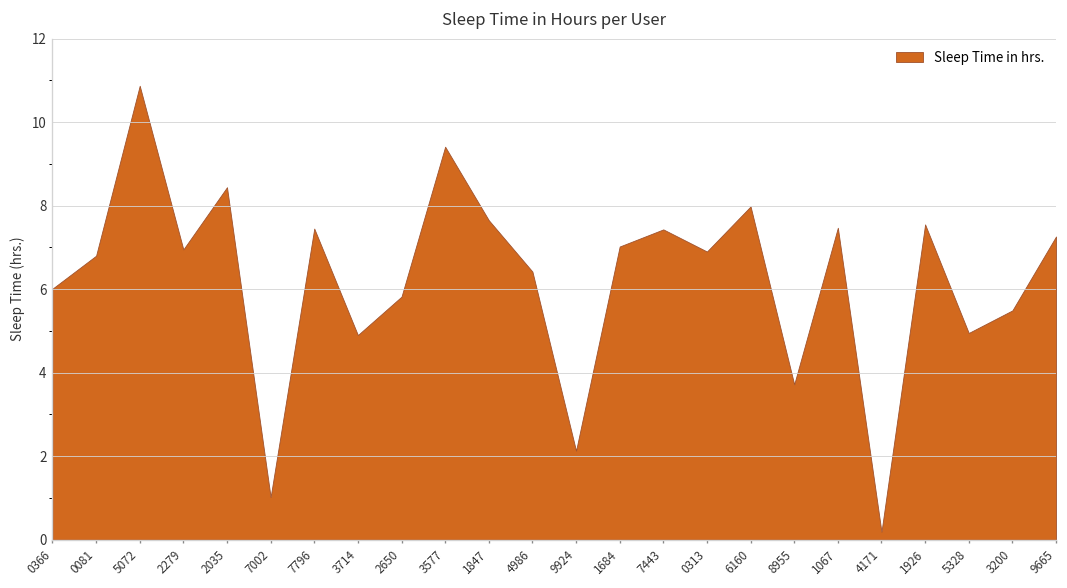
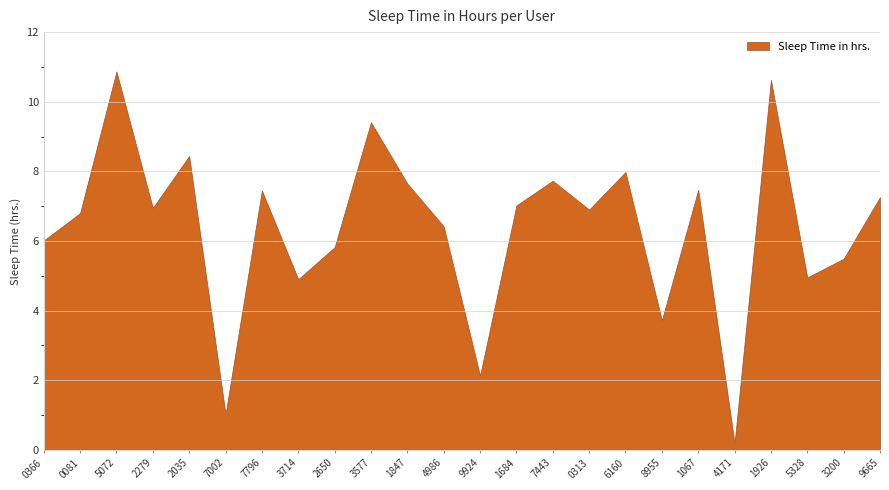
  {
    "0366": 6.0,
    "0081": 6.8,
    "5072": 10.9,
    "2279": 7.0,
    "2035": 8.4,
    "7002": 1.0,
    "7796": 7.5,
    "3714": 4.9,
    "2650": 5.8,
    "3577": 9.4,
    "1847": 7.7,
    "4986": 6.4,
    "9924": 2.1,
    "1684": 7.0,
-   "7443": 7.4,
+   "7443": 7.7,
    "0313": 6.9,
    "6160": 8.0,
    "8955": 3.7,
    "1067": 7.5,
    "4171": 0.2,
-   "1926": 7.6,
+   "1926": 10.6,
    "5328": 5.0,
    "3200": 5.5,
    "9665": 7.3
  }
